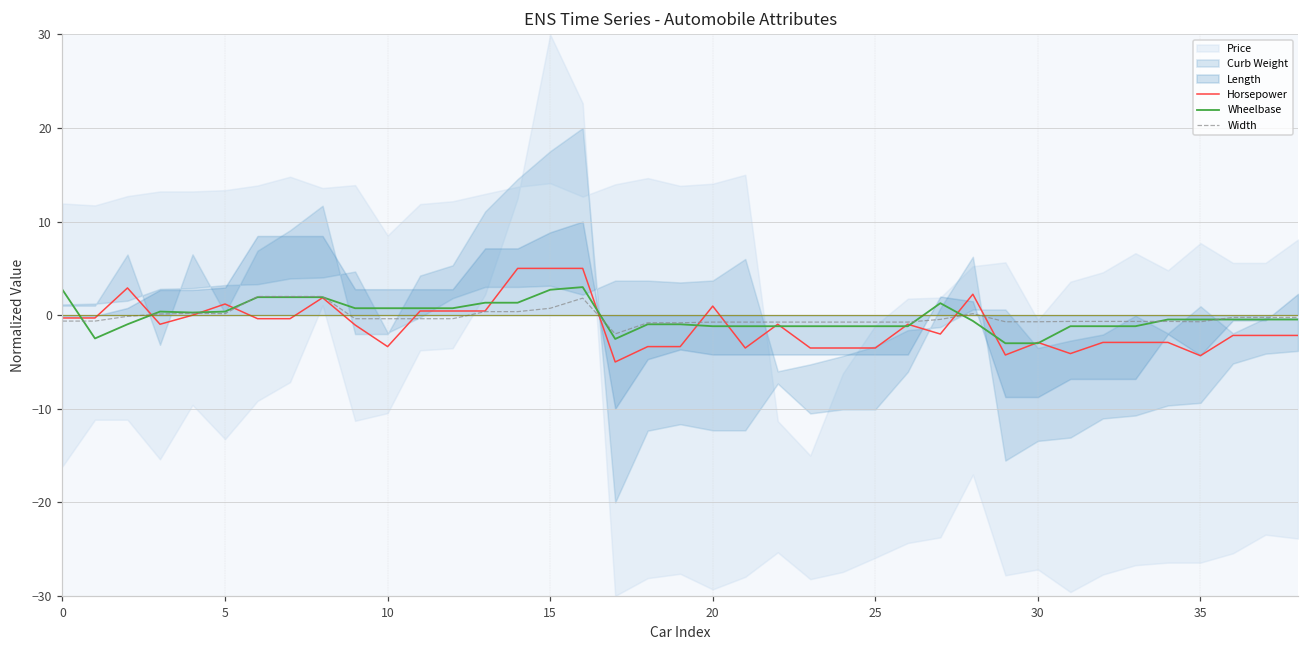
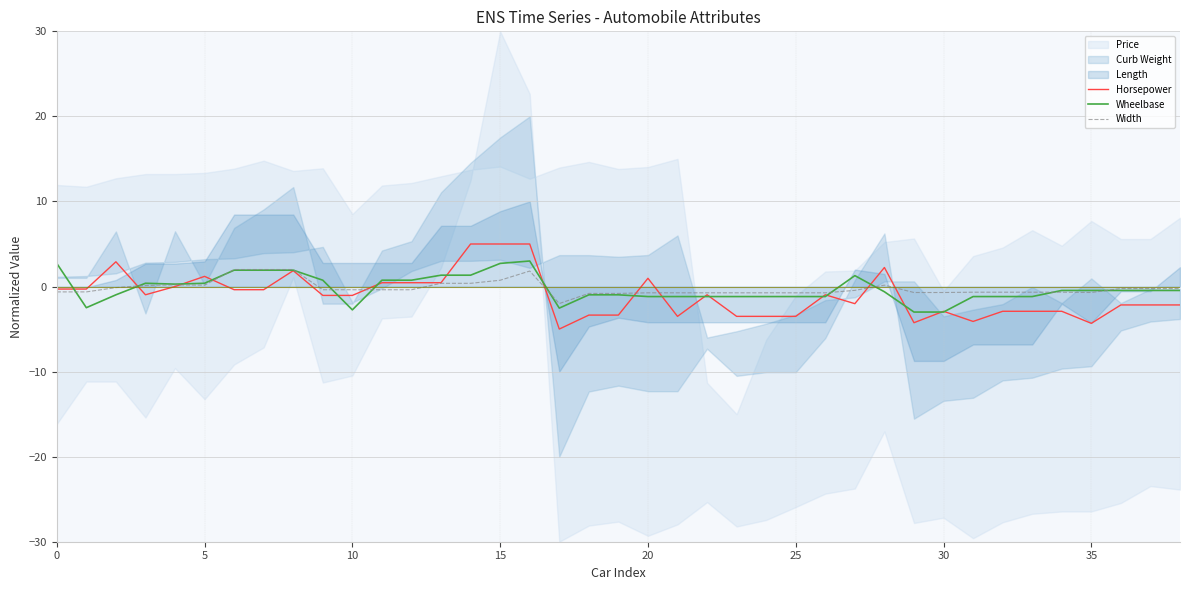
  {
    "Horsepower": {
      "0": 0,
      "5": 1,
-     "10": -3,
+     "10": -1,
      "15": 5,
      "20": 1,
      "35": -4
    },
    "Wheelbase": {
      "0": 3,
-     "10": 1,
+     "10": -3,
      "15": 3,
      "20": -1
    },
    "Width": {
      "0": -1,
      "10": 0,
      "15": 1,
      "20": -1,
      "25": -1
    }
  }
